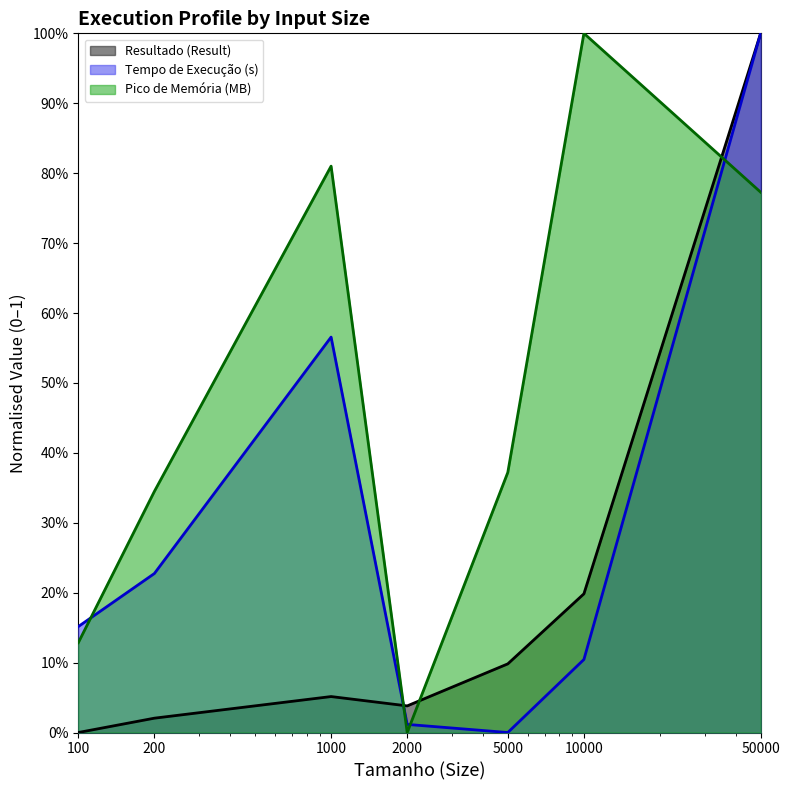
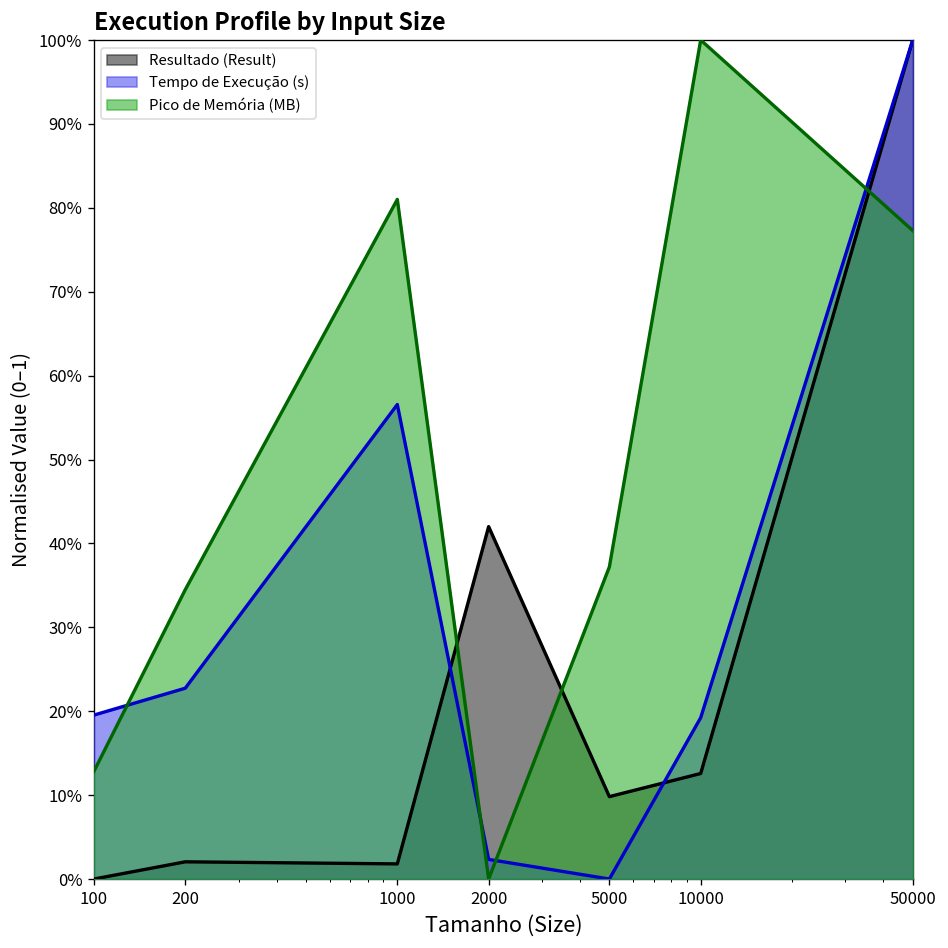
  {
    "Resultado (Result)": {
      "100": "0%",
      "200": "2%",
-     "1000": "5%",
-     "2000": "4%",
+     "1000": "2%",
+     "2000": "42%",
      "5000": "10%",
-     "10000": "20%"
+     "10000": "13%"
    },
    "Tempo de Execução (s)": {
-     "100": "15%",
+     "100": "20%",
      "200": "23%",
      "1000": "57%",
-     "2000": "1%",
+     "2000": "2%",
      "5000": "0%",
-     "10000": "10%"
+     "10000": "19%"
    },
    "Pico de Memória (MB)": {
      "100": "13%",
      "200": "34%",
      "1000": "81%",
      "2000": "0%",
      "5000": "37%",
      "10000": "100%",
      "50000": "77%"
    }
  }
